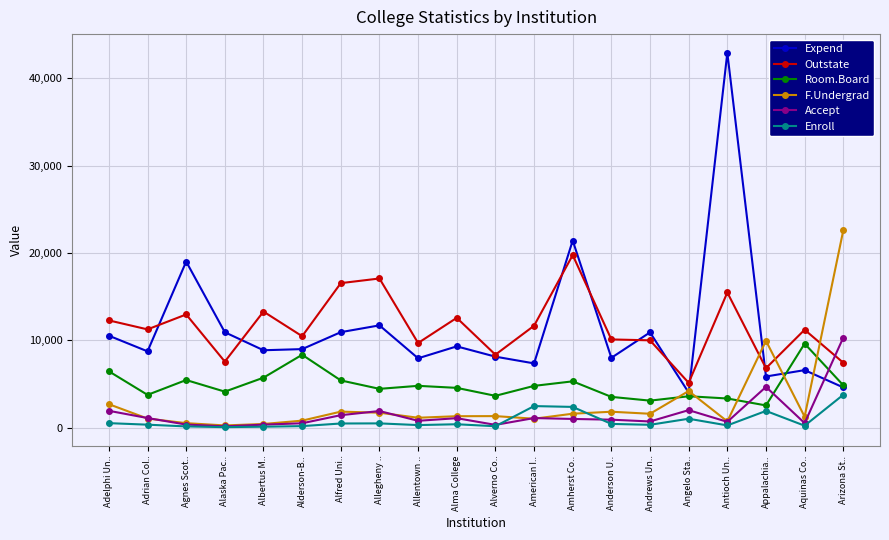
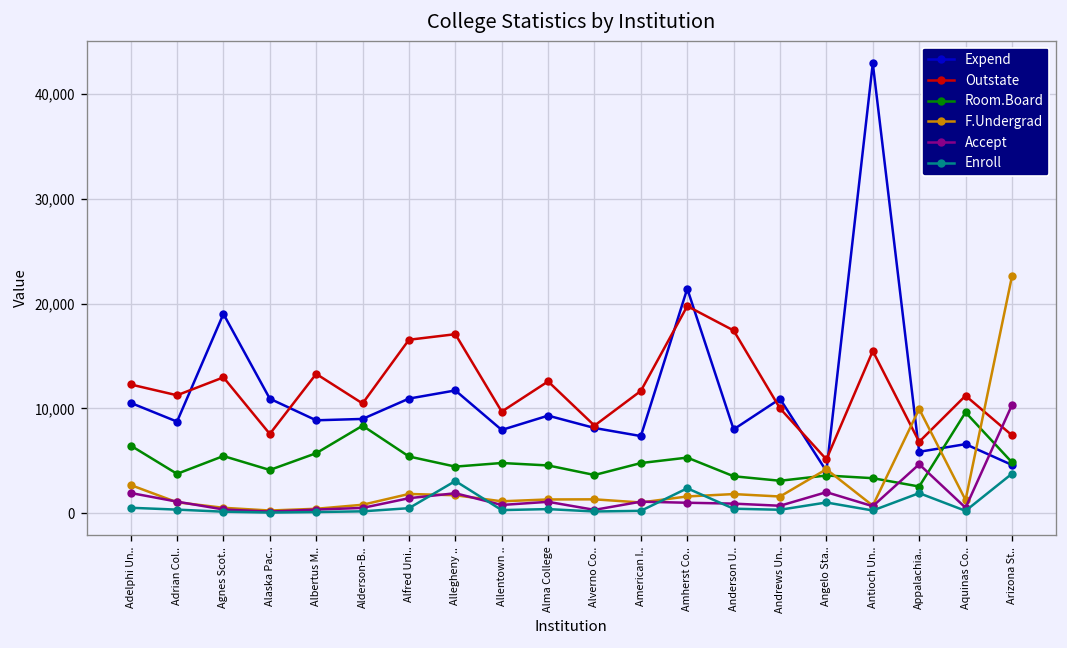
  {
    "Expend": {
      "Adelphi Un..": "11,000",
      "Adrian Col..": "9,000",
      "Agnes Scot..": "19,000",
      "Alaska Pac..": "11,000",
      "Albertus M..": "9,000",
      "Alderson-B..": "9,000",
      "Alfred Uni..": "11,000",
      "Allegheny ..": "12,000",
      "Allentown ..": "8,000",
      "Alma College": "9,000",
      "American I..": "7,000",
      "Amherst Co..": "21,000",
      "Anderson U..": "8,000",
      "Andrews Un..": "11,000",
      "Antioch Un..": "43,000",
      "Appalachia..": "6,000",
      "Aquinas Co..": "7,000"
    },
    "Outstate": {
      "Adelphi Un..": "12,000",
      "Adrian Col..": "11,000",
      "Agnes Scot..": "13,000",
      "Alaska Pac..": "8,000",
      "Albertus M..": "13,000",
      "Alderson-B..": "10,000",
      "Alfred Uni..": "17,000",
      "Allegheny ..": "17,000",
      "Allentown ..": "10,000",
      "Alma College": "13,000",
      "American I..": "12,000",
      "Amherst Co..": "20,000",
-     "Anderson U..": "10,000",
+     "Anderson U..": "17,000",
      "Andrews Un..": "10,000",
      "Angelo Sta..": "5,000",
      "Antioch Un..": "15,000",
      "Appalachia..": "7,000",
      "Aquinas Co..": "11,000",
      "Arizona St..": "7,000"
    },
    "Room.Board": {
      "Adelphi Un..": "6,000",
      "Adrian Col..": "4,000",
      "Agnes Scot..": "5,000",
      "Alaska Pac..": "4,000",
      "Albertus M..": "6,000",
      "Alderson-B..": "8,000",
      "Alfred Uni..": "5,000",
      "Allegheny ..": "4,000",
      "Allentown ..": "5,000",
      "Alma College": "5,000",
      "Alverno Co..": "4,000",
      "American I..": "5,000",
      "Amherst Co..": "5,000",
      "Anderson U..": "4,000",
      "Andrews Un..": "3,000",
      "Angelo Sta..": "4,000",
      "Antioch Un..": "3,000",
      "Appalachia..": "3,000",
      "Aquinas Co..": "10,000"
    },
    "F.Undergrad": {
      "Adelphi Un..": "3,000",
      "Alderson-B..": "1,000",
      "Alfred Uni..": "2,000",
      "Allentown ..": "1,000",
      "Alverno Co..": "1,000",
      "Amherst Co..": "2,000",
      "Anderson U..": "2,000",
      "Andrews Un..": "2,000",
      "Appalachia..": "10,000",
      "Aquinas Co..": "1,000",
      "Arizona St..": "23,000"
    },
    "Accept": {
      "Adelphi Un..": "2,000",
      "Alderson-B..": "0",
      "Alfred Uni..": "1,000",
      "Allentown ..": "1,000",
      "Amherst Co..": "1,000",
      "Anderson U..": "1,000",
      "Andrews Un..": "1,000",
      "Angelo Sta..": "2,000",
      "Appalachia..": "5,000",
      "Aquinas Co..": "1,000",
      "Arizona St..": "10,000"
    },
    "Enroll": {
      "Adelphi Un..": "1,000",
      "Adrian Col..": "0",
      "Alderson-B..": "0",
      "Alfred Uni..": "0",
-     "Allegheny ..": "0",
+     "Allegheny ..": "3,000",
      "Allentown ..": "0",
      "Alma College": "0",
-     "American I..": "2,000",
+     "American I..": "0",
      "Amherst Co..": "2,000",
      "Anderson U..": "0",
      "Andrews Un..": "0",
      "Angelo Sta..": "1,000",
      "Antioch Un..": "0",
      "Appalachia..": "2,000",
      "Aquinas Co..": "0",
      "Arizona St..": "4,000"
    }
  }
